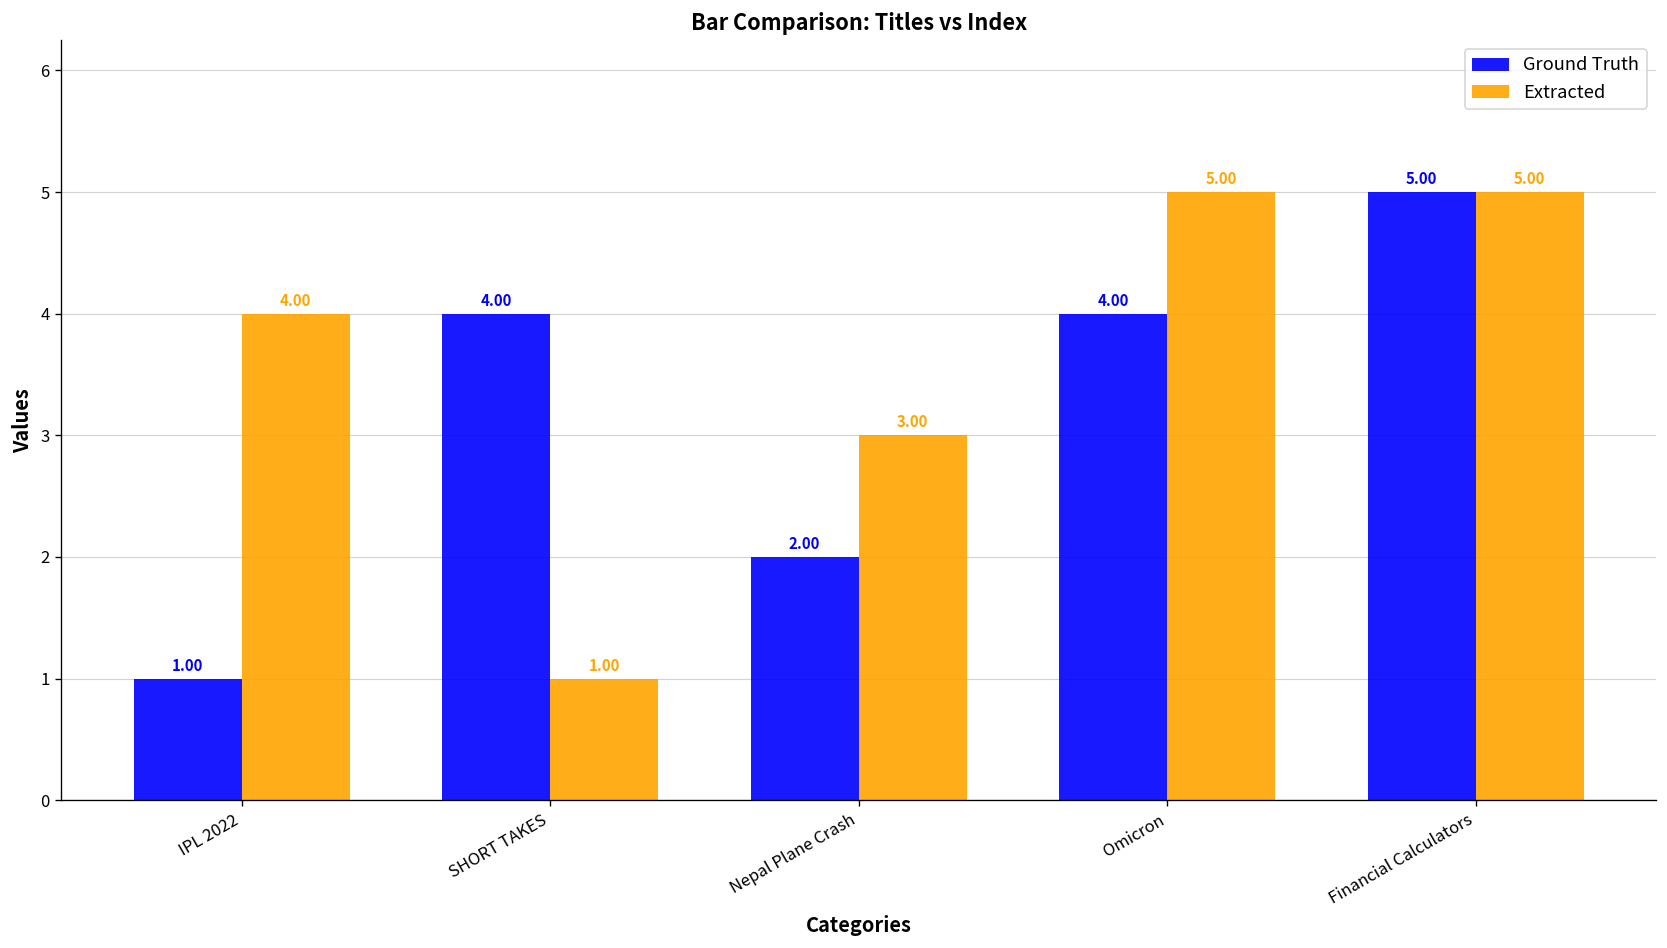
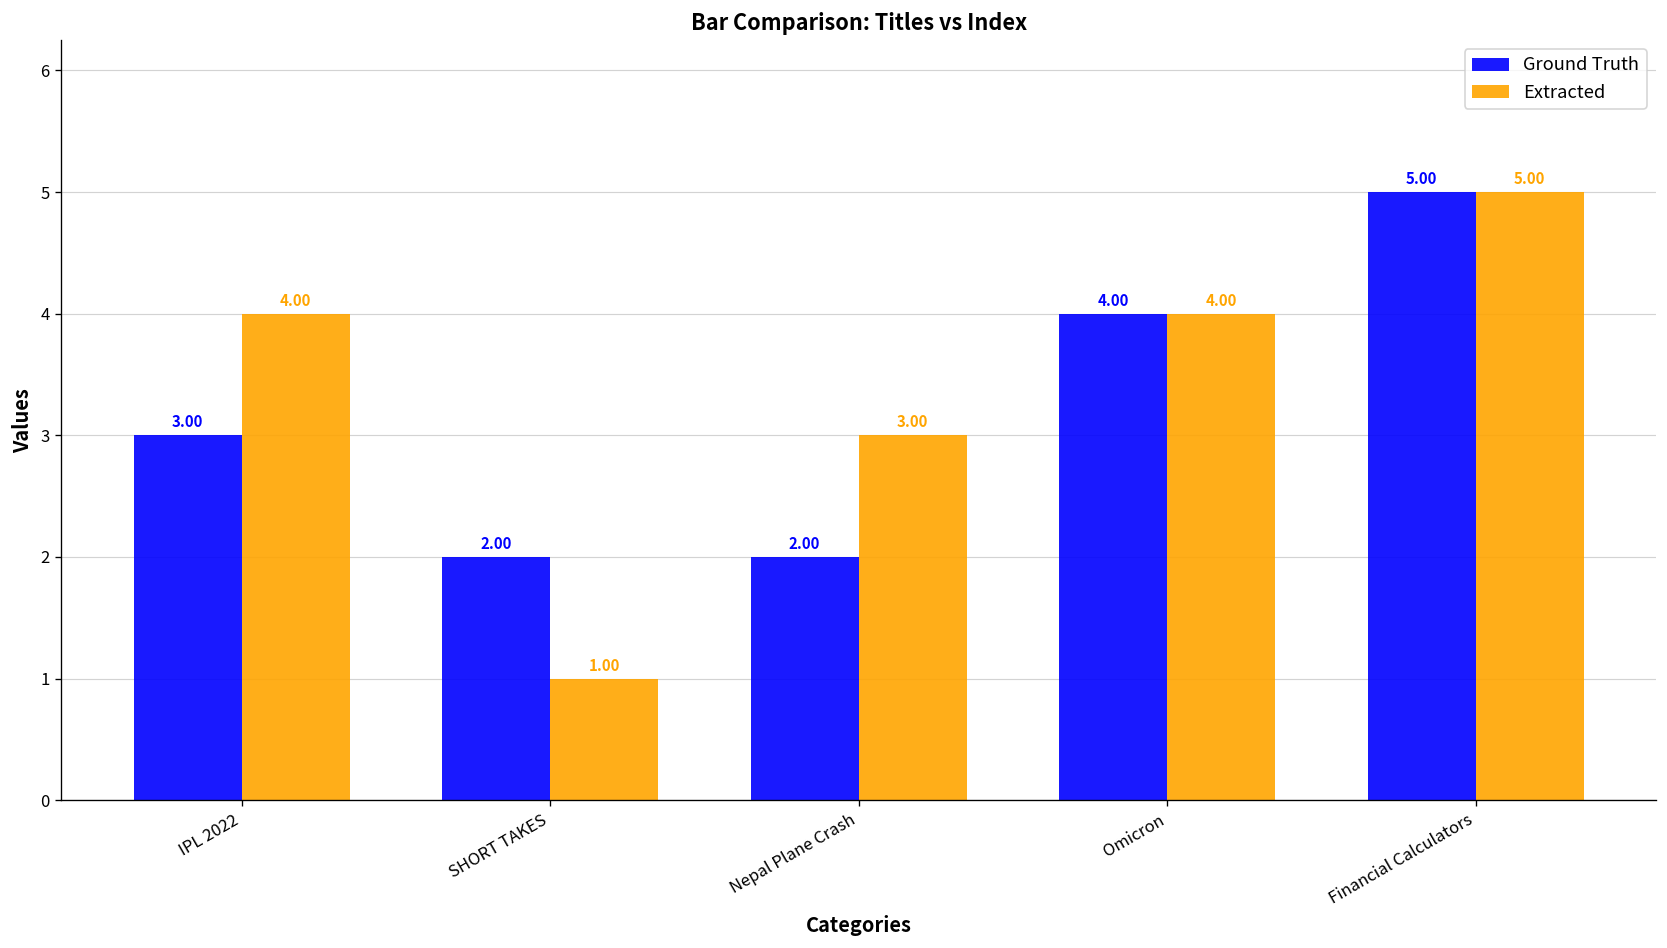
  {
    "Ground Truth": {
-     "IPL 2022": 1.00,
-     "SHORT TAKES": 4.00,
+     "IPL 2022": 3.00,
+     "SHORT TAKES": 2.00,
      "Nepal Plane Crash": 2.00,
      "Omicron": 4.00,
      "Financial Calculators": 5.00
    },
    "Extracted": {
      "IPL 2022": 4.00,
      "SHORT TAKES": 1.00,
      "Nepal Plane Crash": 3.00,
-     "Omicron": 5.00,
+     "Omicron": 4.00,
      "Financial Calculators": 5.00
    }
  }
